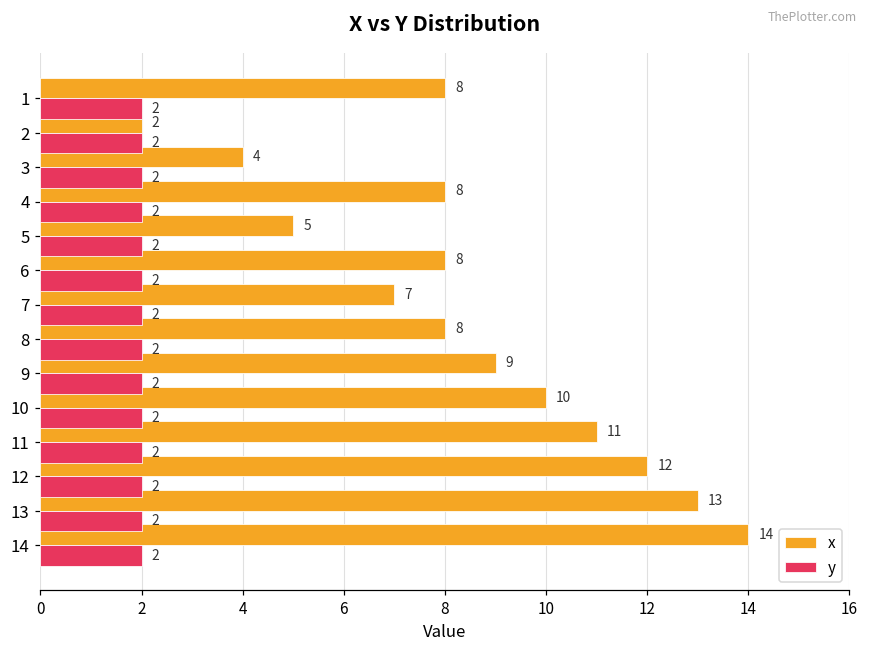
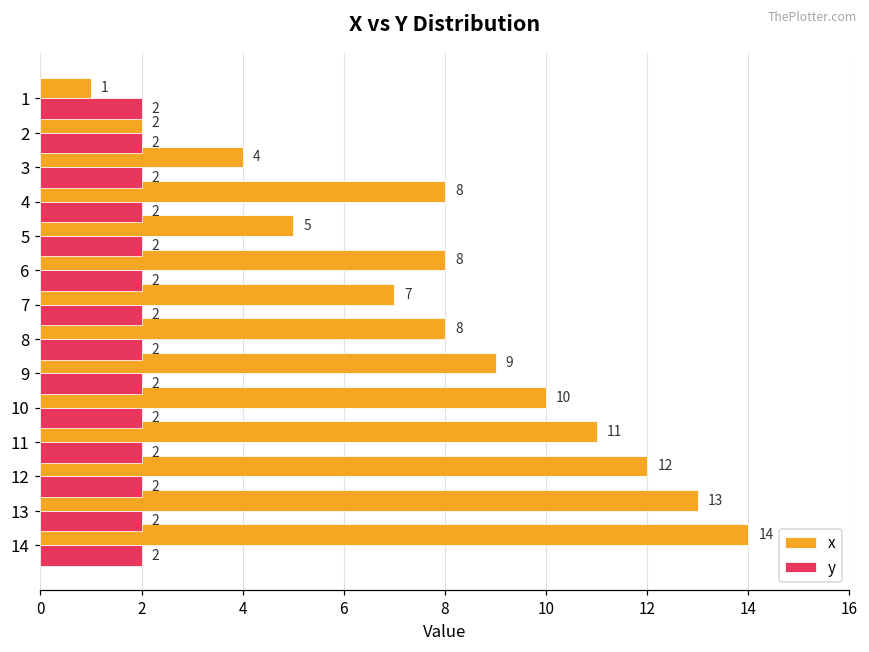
  {
    "x": {
-     "1": 8,
+     "1": 1,
      "2": 2,
      "3": 4,
      "4": 8,
      "5": 5,
      "6": 8,
      "7": 7,
      "8": 8,
      "9": 9,
      "10": 10,
      "11": 11,
      "12": 12,
      "13": 13,
      "14": 14
    },
    "y": {
      "1": 2,
      "2": 2,
      "3": 2,
      "4": 2,
      "5": 2,
      "6": 2,
      "7": 2,
      "8": 2,
      "9": 2,
      "10": 2,
      "11": 2,
      "12": 2,
      "13": 2,
      "14": 2
    }
  }
